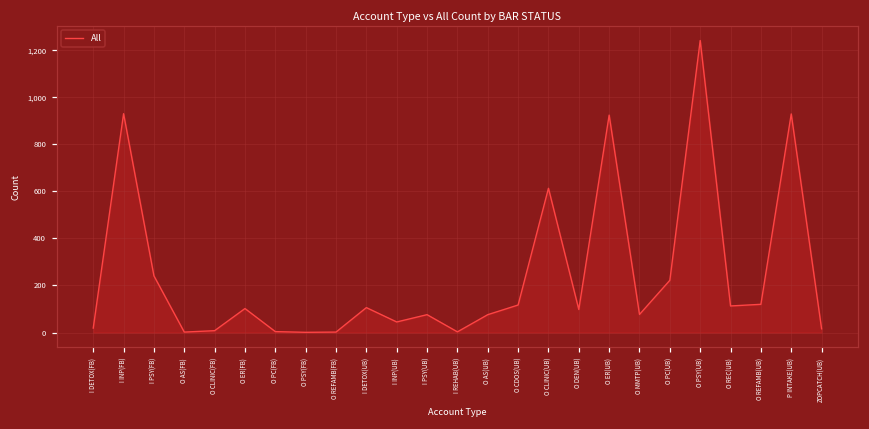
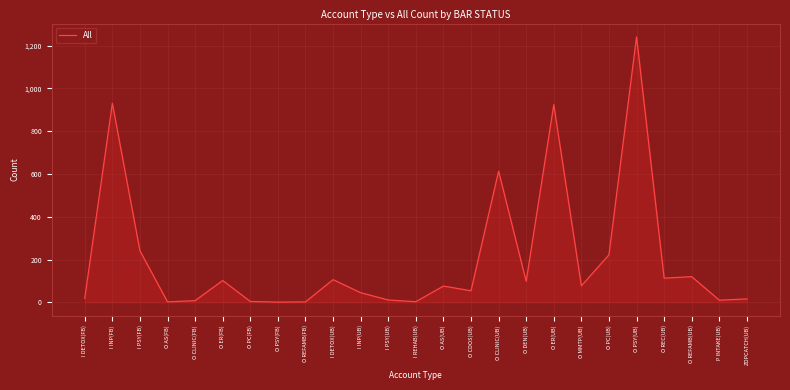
  {
    "I DETOX(FB)": "20",
    "I INP(FB)": "930",
    "I PSY(FB)": "240",
    "O AS(FB)": "0",
    "O CLINIC(FB)": "10",
    "O ER(FB)": "100",
    "O PC(FB)": "0",
    "O PSY(FB)": "0",
    "O REFAMB(FB)": "0",
    "I DETOX(UB)": "110",
    "I INP(UB)": "50",
-   "I PSY(UB)": "80",
+   "I PSY(UB)": "10",
    "I REHAB(UB)": "0",
    "O AS(UB)": "80",
-   "O CDOS(UB)": "120",
+   "O CDOS(UB)": "50",
    "O CLINIC(UB)": "610",
    "O DEN(UB)": "100",
    "O ER(UB)": "920",
    "O MMTP(UB)": "80",
    "O PC(UB)": "220",
    "O PSY(UB)": "1,240",
    "O REC(UB)": "110",
    "O REFAMB(UB)": "120",
-   "P INTAKE(UB)": "930",
+   "P INTAKE(UB)": "10",
    "ZOPCATCH(UB)": "20"
  }
